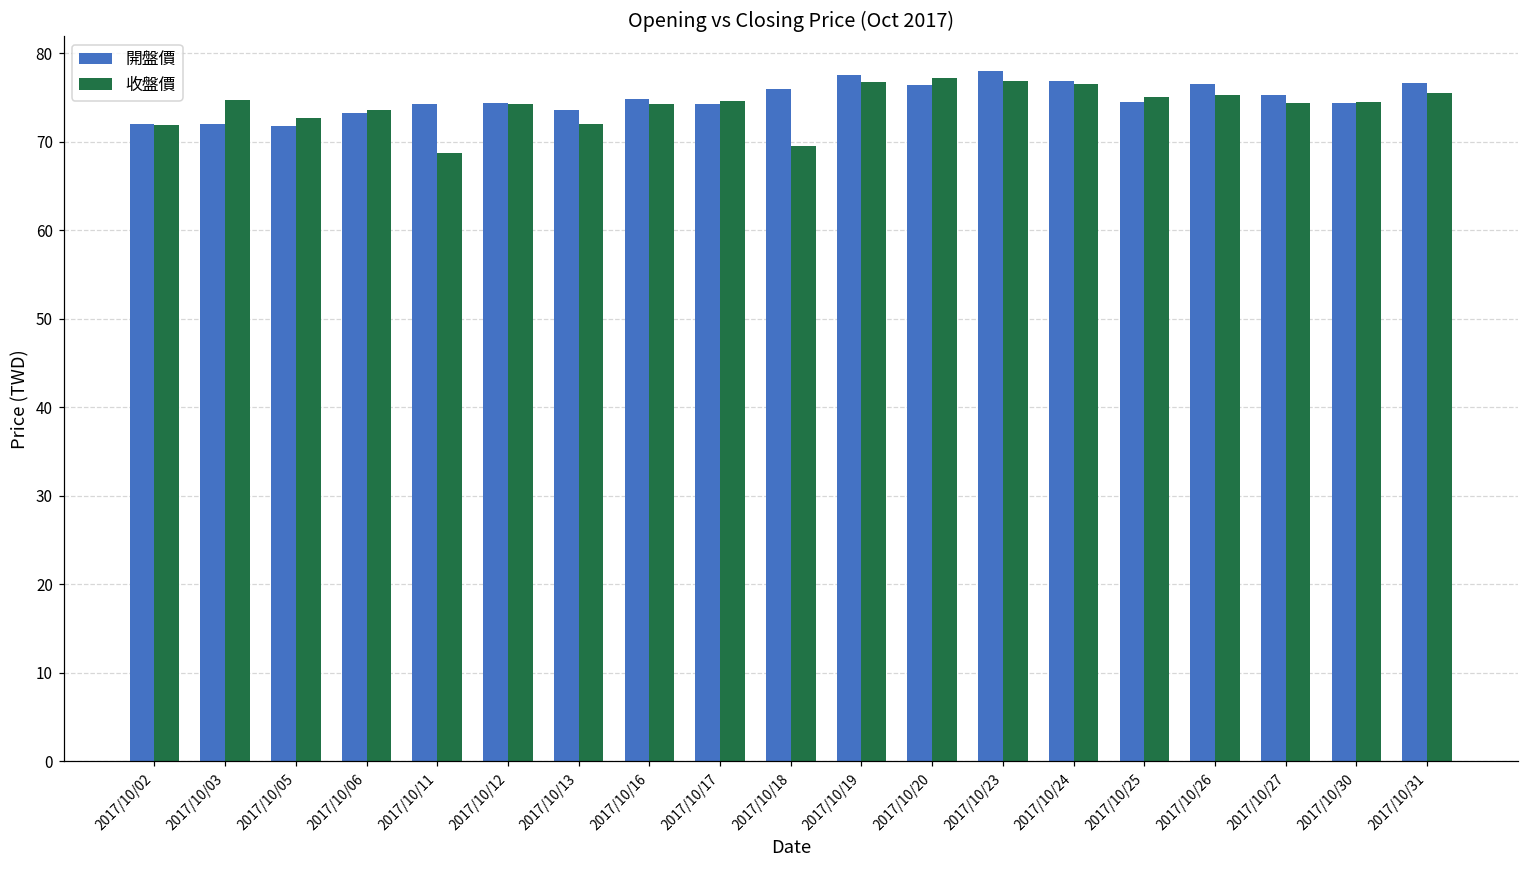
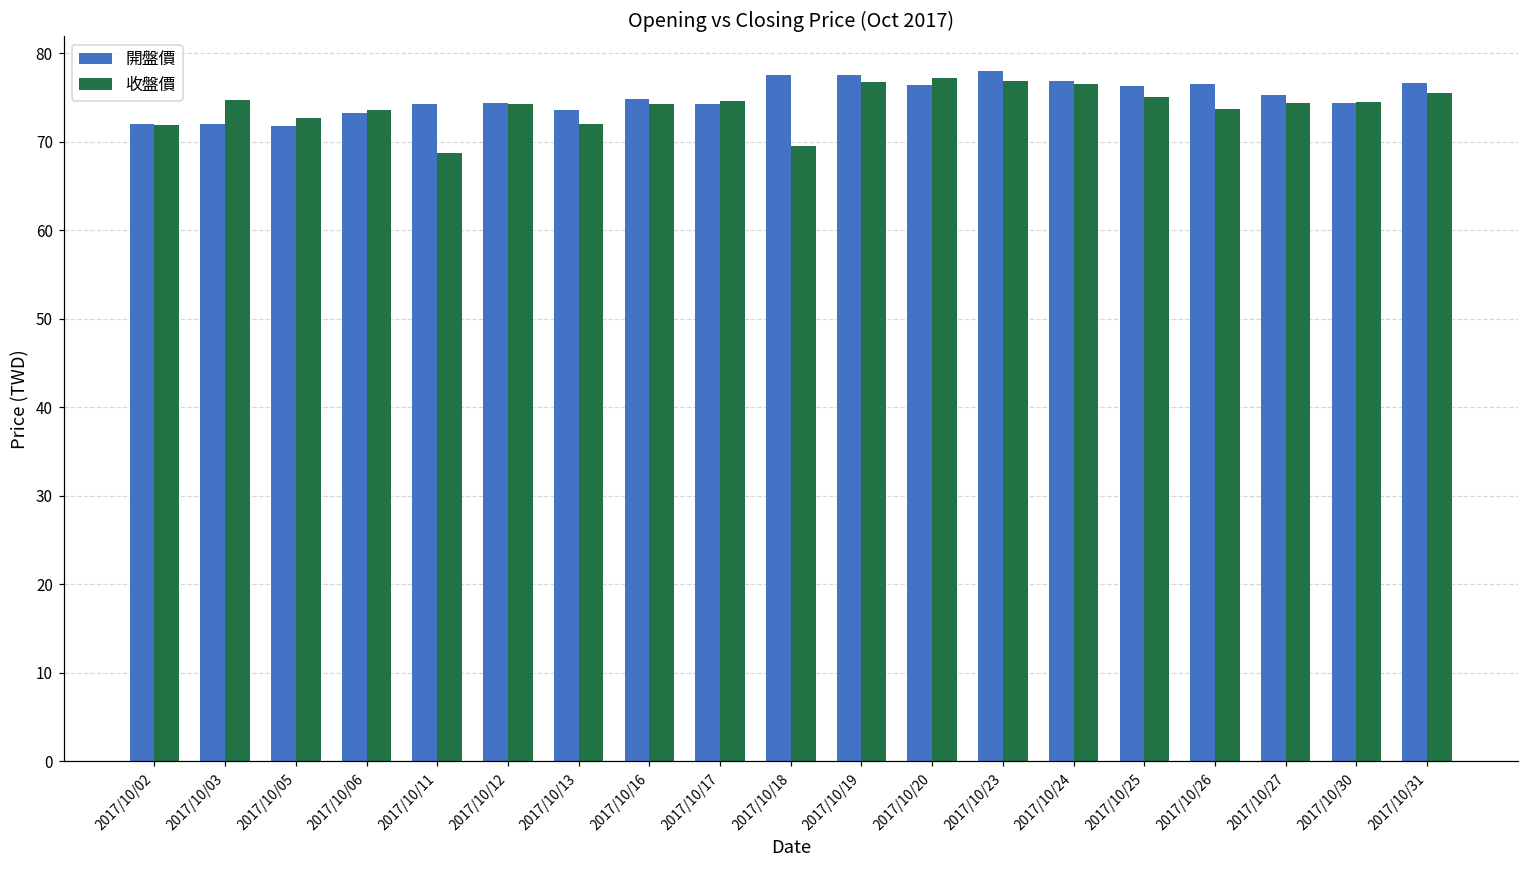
  {
    "開盤價": {
      "2017/10/02": 72,
      "2017/10/03": 72,
      "2017/10/05": 72,
      "2017/10/06": 73,
      "2017/10/11": 74,
      "2017/10/12": 74,
      "2017/10/13": 74,
      "2017/10/16": 75,
      "2017/10/17": 74,
-     "2017/10/18": 76,
+     "2017/10/18": 78,
      "2017/10/19": 78,
      "2017/10/20": 76,
      "2017/10/23": 78,
      "2017/10/24": 77,
-     "2017/10/25": 75,
+     "2017/10/25": 76,
      "2017/10/26": 77,
      "2017/10/27": 75,
      "2017/10/30": 74,
      "2017/10/31": 77
    },
    "收盤價": {
      "2017/10/02": 72,
      "2017/10/03": 75,
      "2017/10/05": 73,
      "2017/10/06": 74,
      "2017/10/11": 69,
      "2017/10/12": 74,
      "2017/10/13": 72,
      "2017/10/16": 74,
      "2017/10/17": 75,
      "2017/10/18": 70,
      "2017/10/19": 77,
      "2017/10/20": 77,
      "2017/10/23": 77,
      "2017/10/24": 77,
      "2017/10/25": 75,
-     "2017/10/26": 75,
+     "2017/10/26": 74,
      "2017/10/27": 74,
      "2017/10/30": 75,
      "2017/10/31": 76
    }
  }
